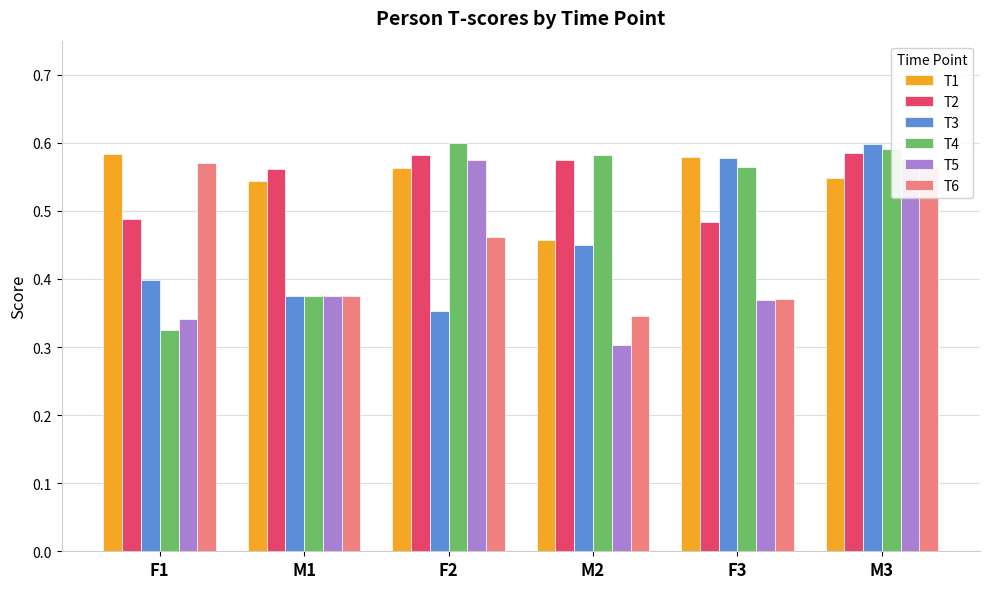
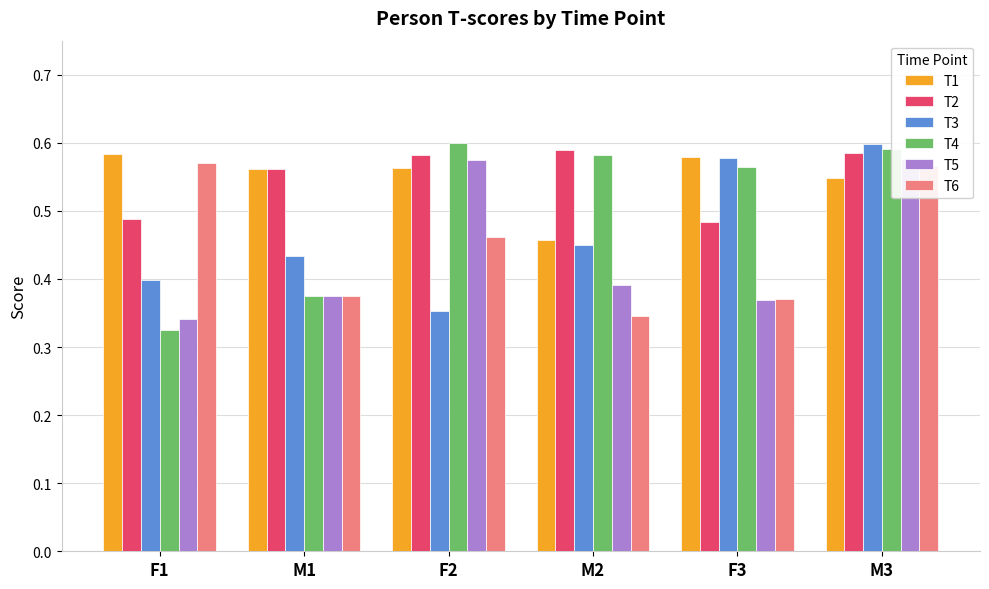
  {
    "T1": {
      "F1": 0.58,
-     "M1": 0.54,
+     "M1": 0.56,
      "F2": 0.56,
      "M2": 0.46,
      "F3": 0.58,
      "M3": 0.55
    },
    "T2": {
      "F1": 0.49,
      "M1": 0.56,
      "F2": 0.58,
-     "M2": 0.57,
+     "M2": 0.59,
      "F3": 0.48,
      "M3": 0.59
    },
    "T3": {
      "F1": 0.40,
-     "M1": 0.37,
+     "M1": 0.43,
      "F2": 0.35,
      "M2": 0.45,
      "F3": 0.58,
      "M3": 0.60
    },
    "T4": {
      "F1": 0.33,
      "M1": 0.37,
      "F2": 0.60,
      "M2": 0.58,
      "F3": 0.56,
      "M3": 0.59
    },
    "T5": {
      "F1": 0.34,
      "M1": 0.37,
      "F2": 0.58,
-     "M2": 0.30,
+     "M2": 0.39,
      "F3": 0.37
    },
    "T6": {
      "F1": 0.57,
      "M1": 0.37,
      "F2": 0.46,
      "M2": 0.35,
      "F3": 0.37
    }
  }
